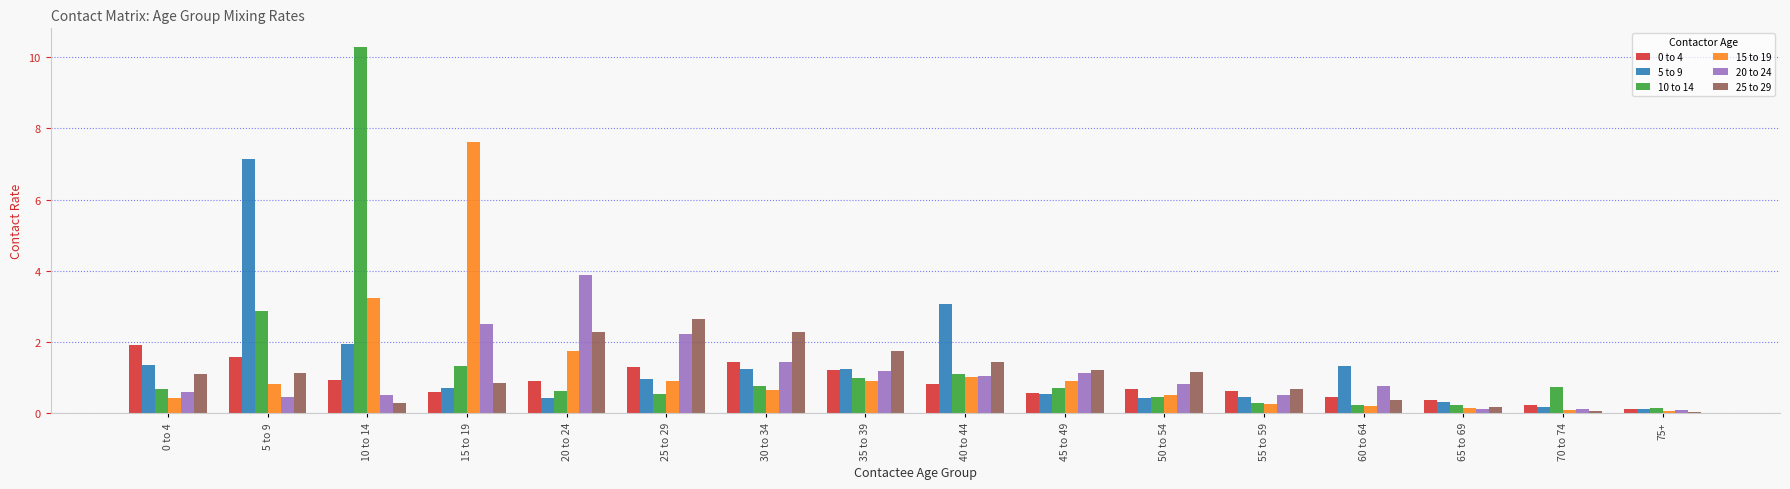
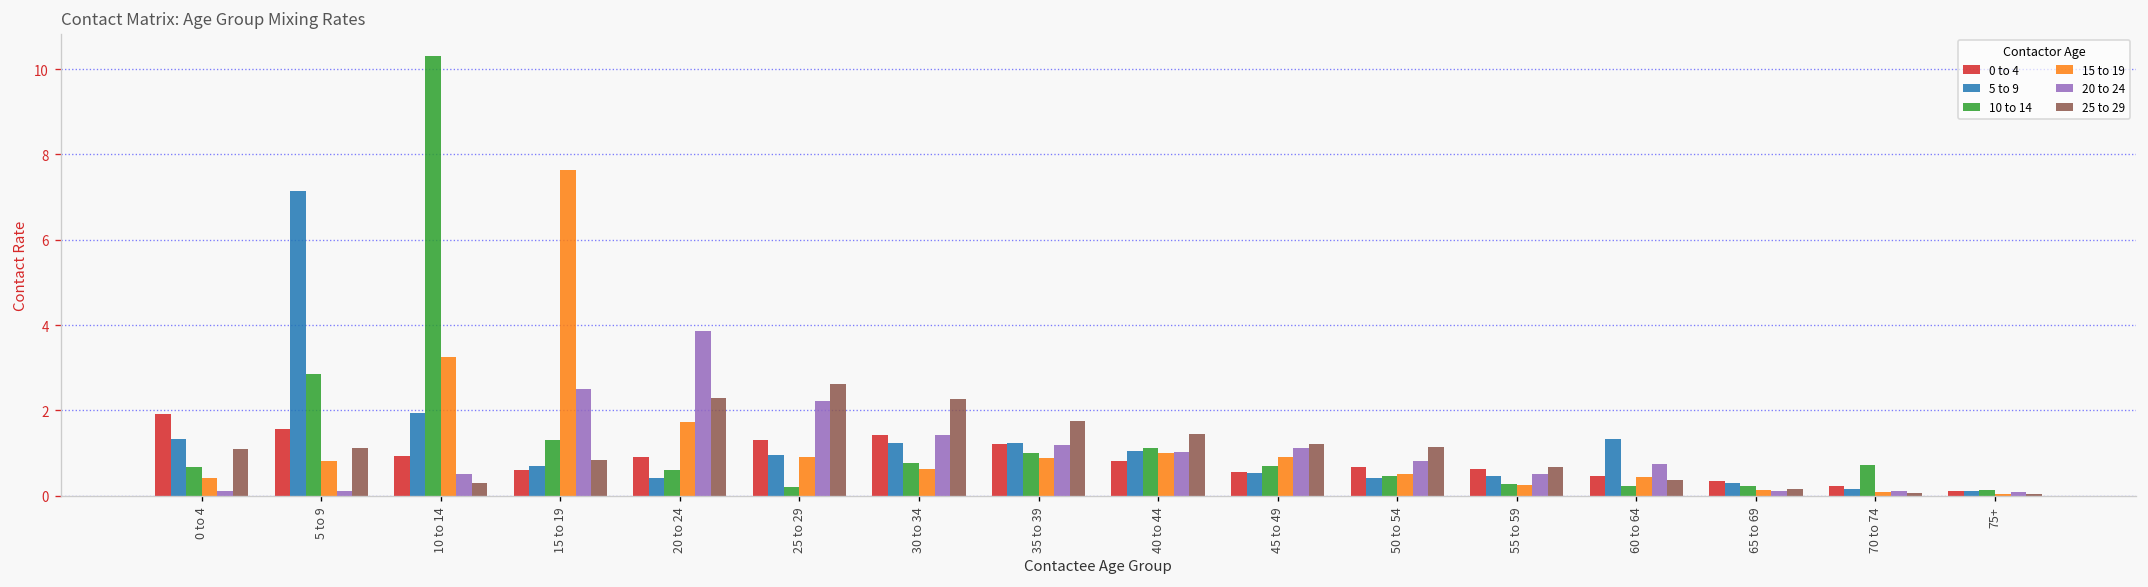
  {
    "0 to 4": {
      "0 to 4": 1.9,
      "5 to 9": 1.6,
      "10 to 14": 0.9,
      "15 to 19": 0.6,
      "20 to 24": 0.9,
      "25 to 29": 1.3,
      "30 to 34": 1.4,
      "35 to 39": 1.2,
      "40 to 44": 0.8,
      "45 to 49": 0.6,
      "50 to 54": 0.7,
      "55 to 59": 0.6,
      "60 to 64": 0.5,
      "65 to 69": 0.4,
      "70 to 74": 0.2,
      "75+": 0.1
    },
    "5 to 9": {
      "0 to 4": 1.3,
      "5 to 9": 7.1,
      "10 to 14": 1.9,
      "15 to 19": 0.7,
      "20 to 24": 0.4,
      "25 to 29": 0.9,
      "30 to 34": 1.2,
      "35 to 39": 1.2,
-     "40 to 44": 3.1,
+     "40 to 44": 1.1,
      "45 to 49": 0.5,
      "50 to 54": 0.4,
      "55 to 59": 0.5,
      "60 to 64": 1.3,
      "65 to 69": 0.3,
      "70 to 74": 0.2,
      "75+": 0.1
    },
    "10 to 14": {
      "0 to 4": 0.7,
      "5 to 9": 2.9,
      "10 to 14": 10.3,
      "15 to 19": 1.3,
      "20 to 24": 0.6,
-     "25 to 29": 0.5,
+     "25 to 29": 0.2,
      "30 to 34": 0.8,
      "35 to 39": 1.0,
      "40 to 44": 1.1,
      "45 to 49": 0.7,
      "50 to 54": 0.5,
      "55 to 59": 0.3,
      "60 to 64": 0.2,
      "65 to 69": 0.2,
      "70 to 74": 0.7,
      "75+": 0.1
    },
    "15 to 19": {
      "0 to 4": 0.4,
      "5 to 9": 0.8,
      "10 to 14": 3.2,
      "15 to 19": 7.6,
      "20 to 24": 1.7,
      "25 to 29": 0.9,
      "30 to 34": 0.6,
      "35 to 39": 0.9,
      "40 to 44": 1.0,
      "45 to 49": 0.9,
      "50 to 54": 0.5,
      "55 to 59": 0.3,
-     "60 to 64": 0.2,
+     "60 to 64": 0.5,
      "65 to 69": 0.1,
      "70 to 74": 0.1
    },
    "20 to 24": {
-     "0 to 4": 0.6,
-     "5 to 9": 0.5,
+     "0 to 4": 0.1,
+     "5 to 9": 0.1,
      "10 to 14": 0.5,
      "15 to 19": 2.5,
      "20 to 24": 3.9,
      "25 to 29": 2.2,
      "30 to 34": 1.4,
      "35 to 39": 1.2,
      "40 to 44": 1.0,
      "45 to 49": 1.1,
      "50 to 54": 0.8,
      "55 to 59": 0.5,
      "60 to 64": 0.8,
      "65 to 69": 0.1,
      "70 to 74": 0.1,
      "75+": 0.1
    },
    "25 to 29": {
      "0 to 4": 1.1,
      "5 to 9": 1.1,
      "10 to 14": 0.3,
      "15 to 19": 0.8,
      "20 to 24": 2.3,
      "25 to 29": 2.6,
      "30 to 34": 2.3,
      "35 to 39": 1.8,
      "40 to 44": 1.4,
      "45 to 49": 1.2,
      "50 to 54": 1.2,
      "55 to 59": 0.7,
      "60 to 64": 0.4,
      "65 to 69": 0.2
    }
  }
